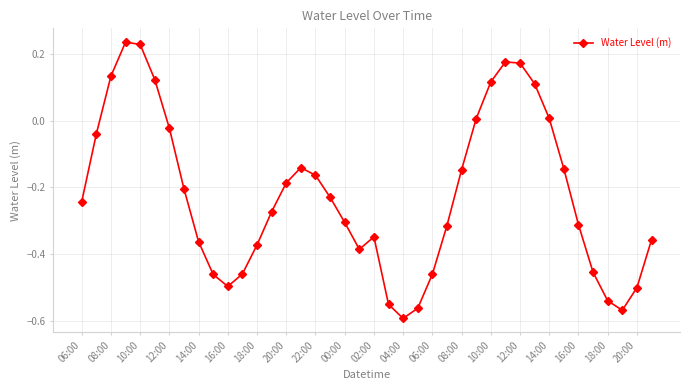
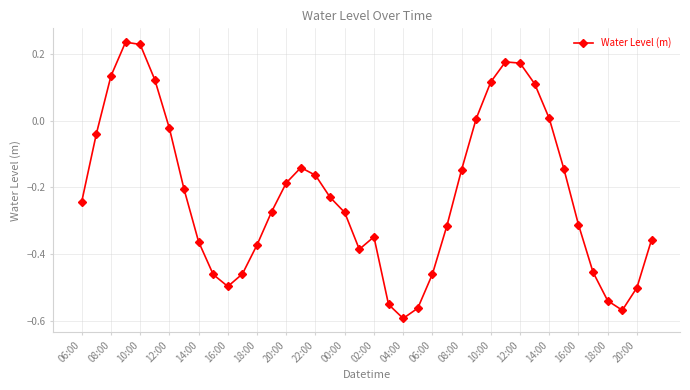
  {
    "22:00": -0.16,
-   "00:00": -0.30,
+   "00:00": -0.28,
    "02:00": -0.35,
    "04:00": -0.59
  }
